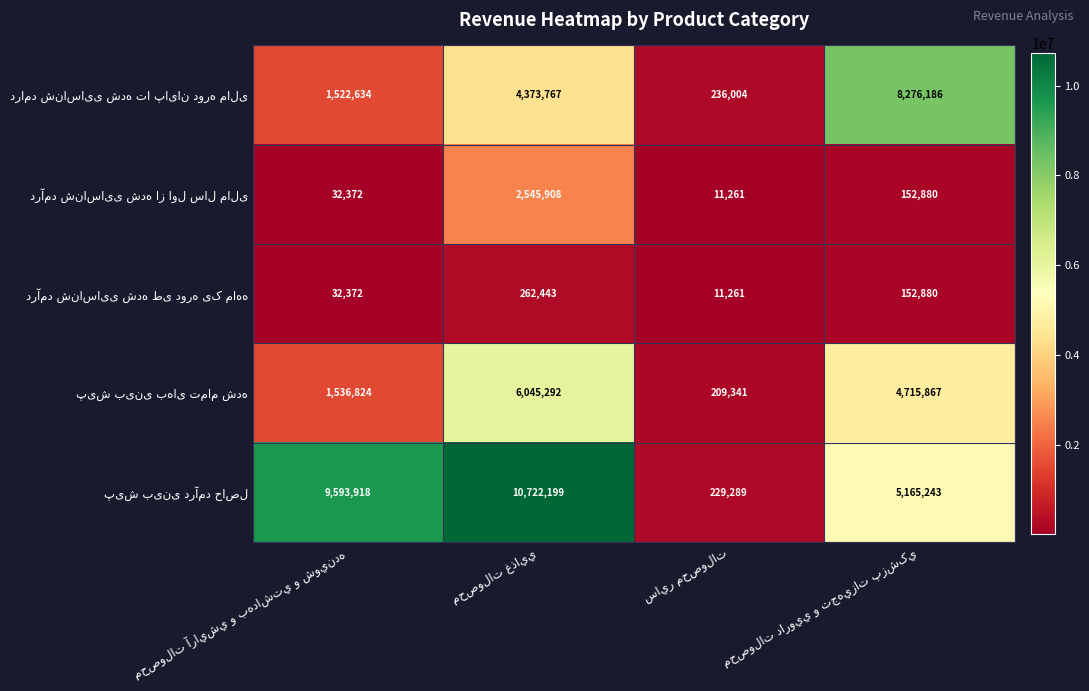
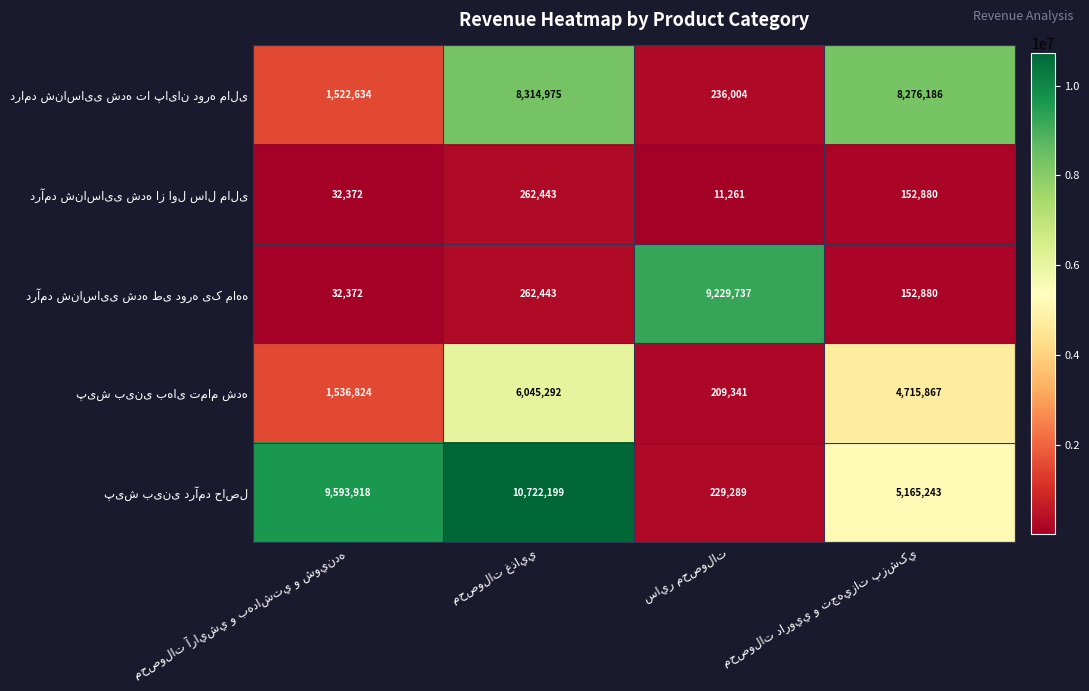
  {
    "درامد شناسایی شده تا پایان دوره مالی": {
      "محصولات آرايشي و بهداشتي و شوينده": "1,522,634",
-     "محصولات غذايي": "4,373,767",
+     "محصولات غذايي": "8,314,975",
      "ساير محصولات": "236,004",
      "محصولات دارويي و تجهيزات پزشکي": "8,276,186"
    },
    "درآمد شناسایی شده از اول سال مالی": {
      "محصولات آرايشي و بهداشتي و شوينده": "32,372",
-     "محصولات غذايي": "2,545,908",
+     "محصولات غذايي": "262,443",
      "ساير محصولات": "11,261",
      "محصولات دارويي و تجهيزات پزشکي": "152,880"
    },
    "درآمد شناسایی شده طی دوره یک ماهه": {
      "محصولات آرايشي و بهداشتي و شوينده": "32,372",
      "محصولات غذايي": "262,443",
-     "ساير محصولات": "11,261",
+     "ساير محصولات": "9,229,737",
      "محصولات دارويي و تجهيزات پزشکي": "152,880"
    },
    "پیش بینی بهای تمام شده": {
      "محصولات آرايشي و بهداشتي و شوينده": "1,536,824",
      "محصولات غذايي": "6,045,292",
      "ساير محصولات": "209,341",
      "محصولات دارويي و تجهيزات پزشکي": "4,715,867"
    },
    "پیش بینی درآمد حاصل": {
      "محصولات آرايشي و بهداشتي و شوينده": "9,593,918",
      "محصولات غذايي": "10,722,199",
      "ساير محصولات": "229,289",
      "محصولات دارويي و تجهيزات پزشکي": "5,165,243"
    }
  }
